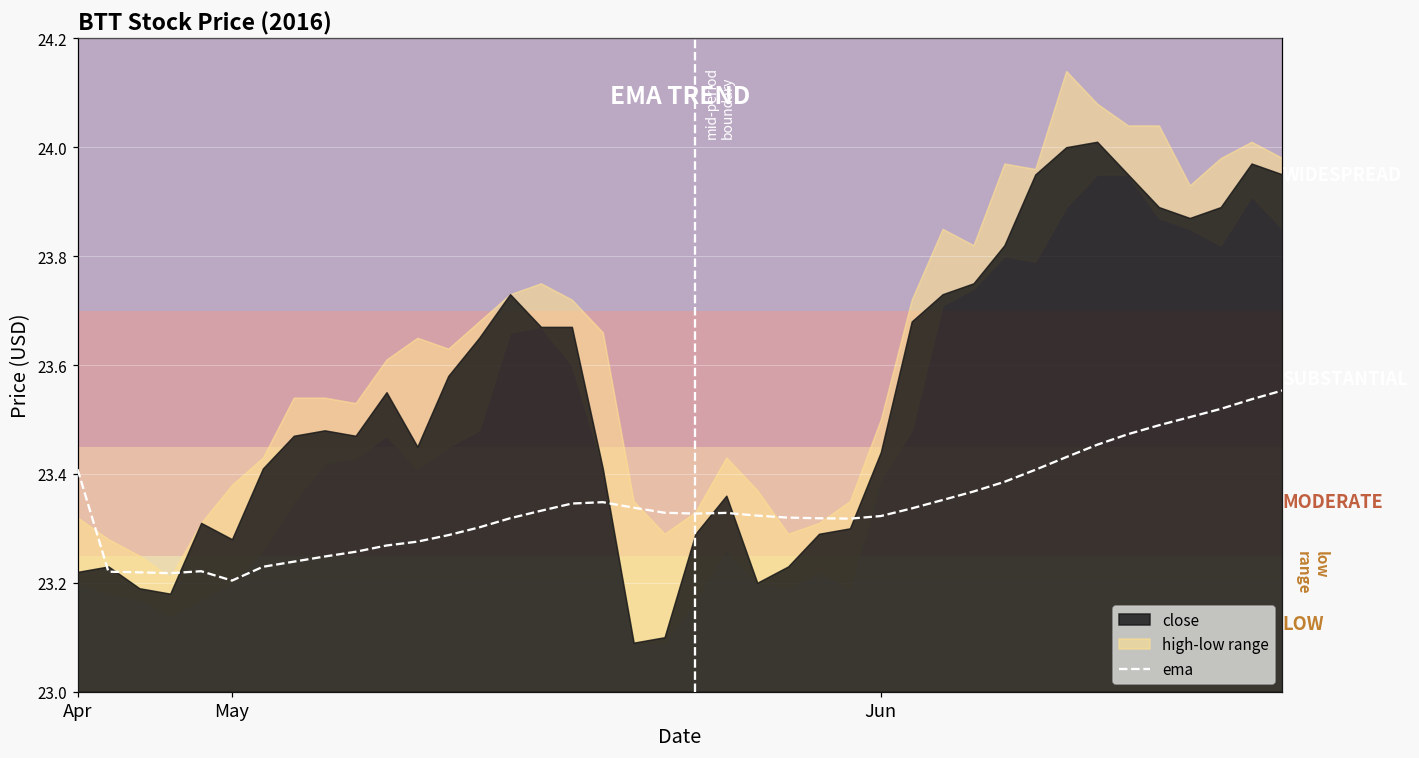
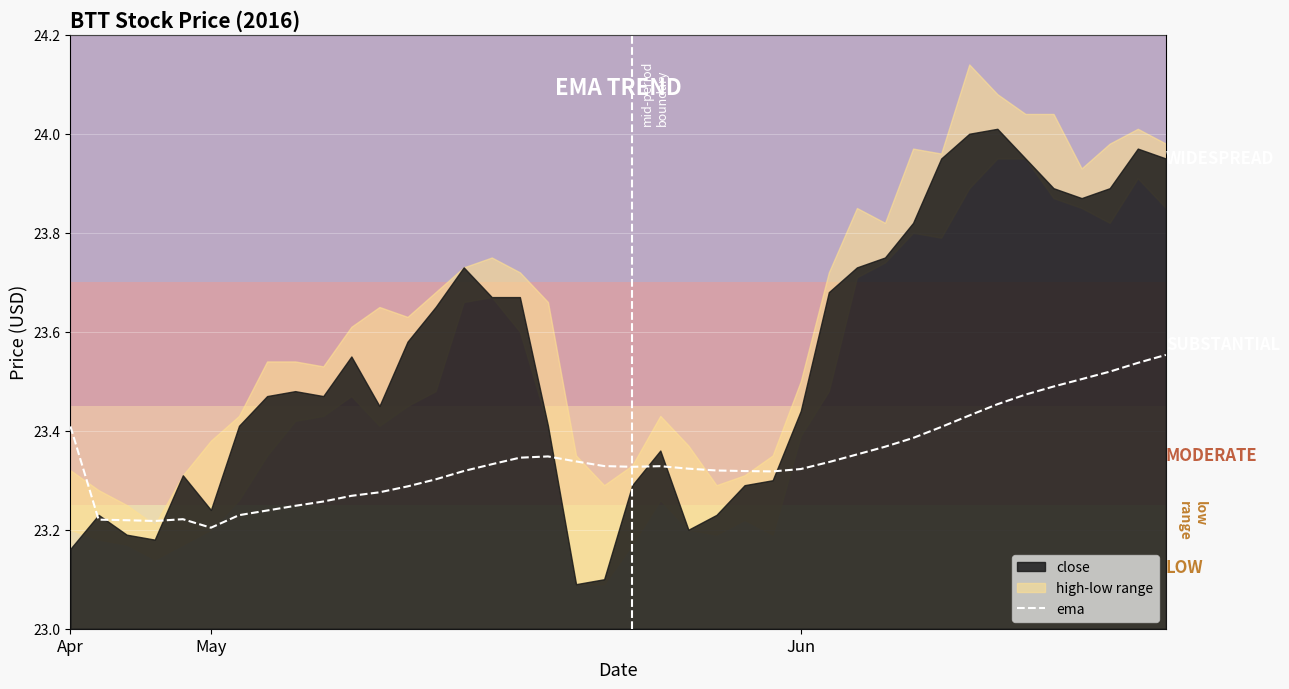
  {
    "close": {
-     "Apr": 23.22,
-     "May": 23.28,
+     "Apr": 23.16,
+     "May": 23.24,
      "Jun": 23.44
    },
    "ema": {
      "Apr": 23.41,
      "May": 23.20,
      "Jun": 23.32
    }
  }
